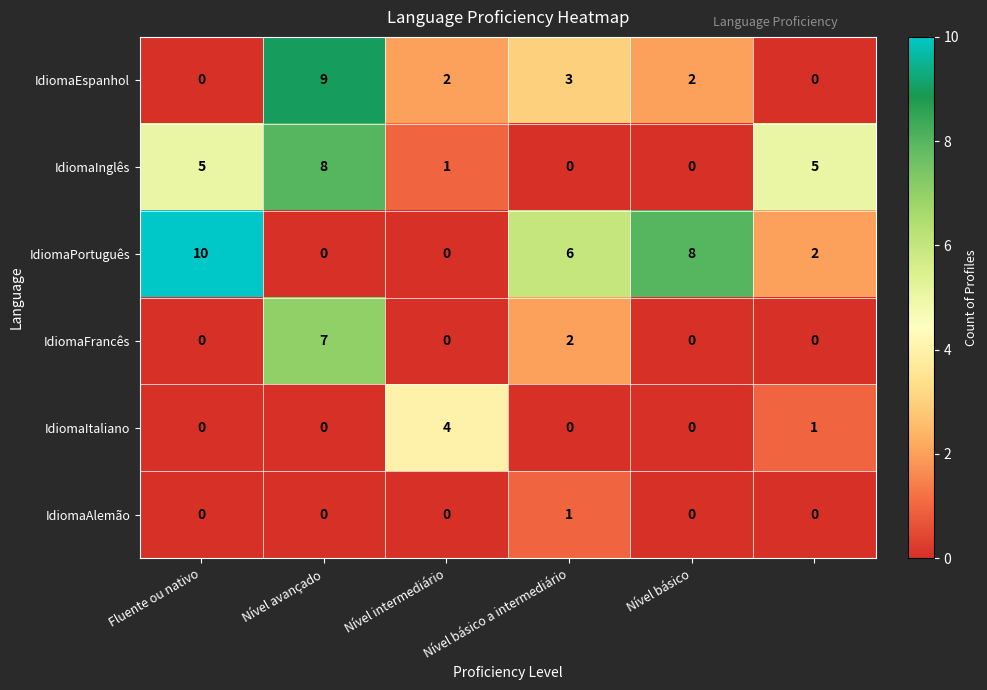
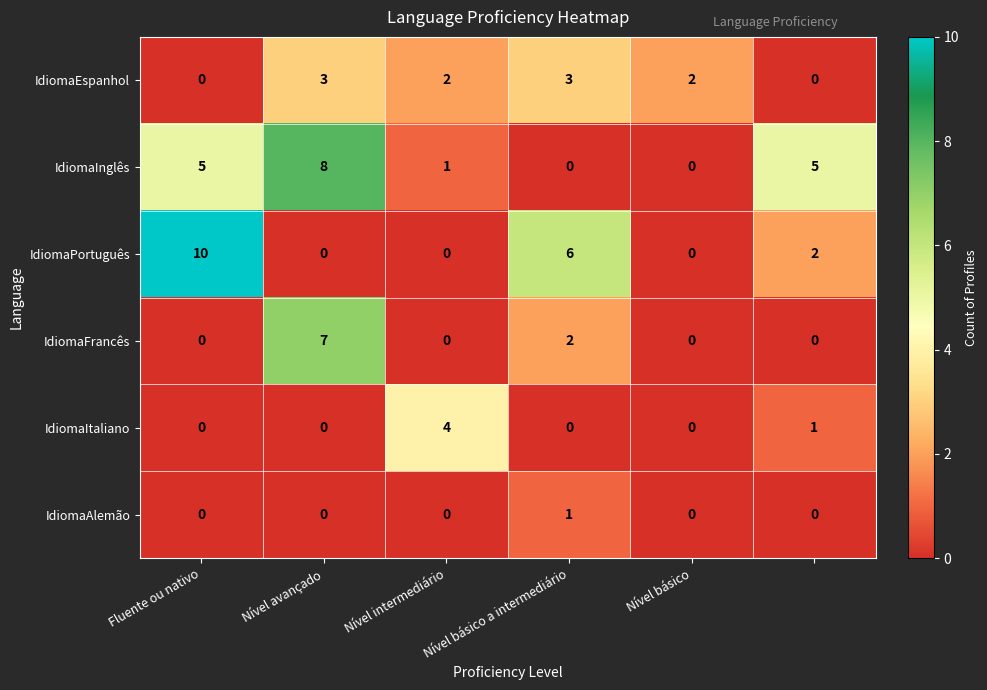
  {
    "IdiomaEspanhol": {
      "Fluente ou nativo": 0,
-     "Nível avançado": 9,
+     "Nível avançado": 3,
      "Nível intermediário": 2,
      "Nível básico a intermediário": 3,
      "Nível básico": 2
    },
    "IdiomaInglês": {
      "Fluente ou nativo": 5,
      "Nível avançado": 8,
      "Nível intermediário": 1,
      "Nível básico a intermediário": 0,
      "Nível básico": 0
    },
    "IdiomaPortuguês": {
      "Fluente ou nativo": 10,
      "Nível avançado": 0,
      "Nível intermediário": 0,
      "Nível básico a intermediário": 6,
-     "Nível básico": 8
+     "Nível básico": 0
    },
    "IdiomaFrancês": {
      "Fluente ou nativo": 0,
      "Nível avançado": 7,
      "Nível intermediário": 0,
      "Nível básico a intermediário": 2,
      "Nível básico": 0
    },
    "IdiomaItaliano": {
      "Fluente ou nativo": 0,
      "Nível avançado": 0,
      "Nível intermediário": 4,
      "Nível básico a intermediário": 0,
      "Nível básico": 0
    },
    "IdiomaAlemão": {
      "Fluente ou nativo": 0,
      "Nível avançado": 0,
      "Nível intermediário": 0,
      "Nível básico a intermediário": 1,
      "Nível básico": 0
    }
  }
